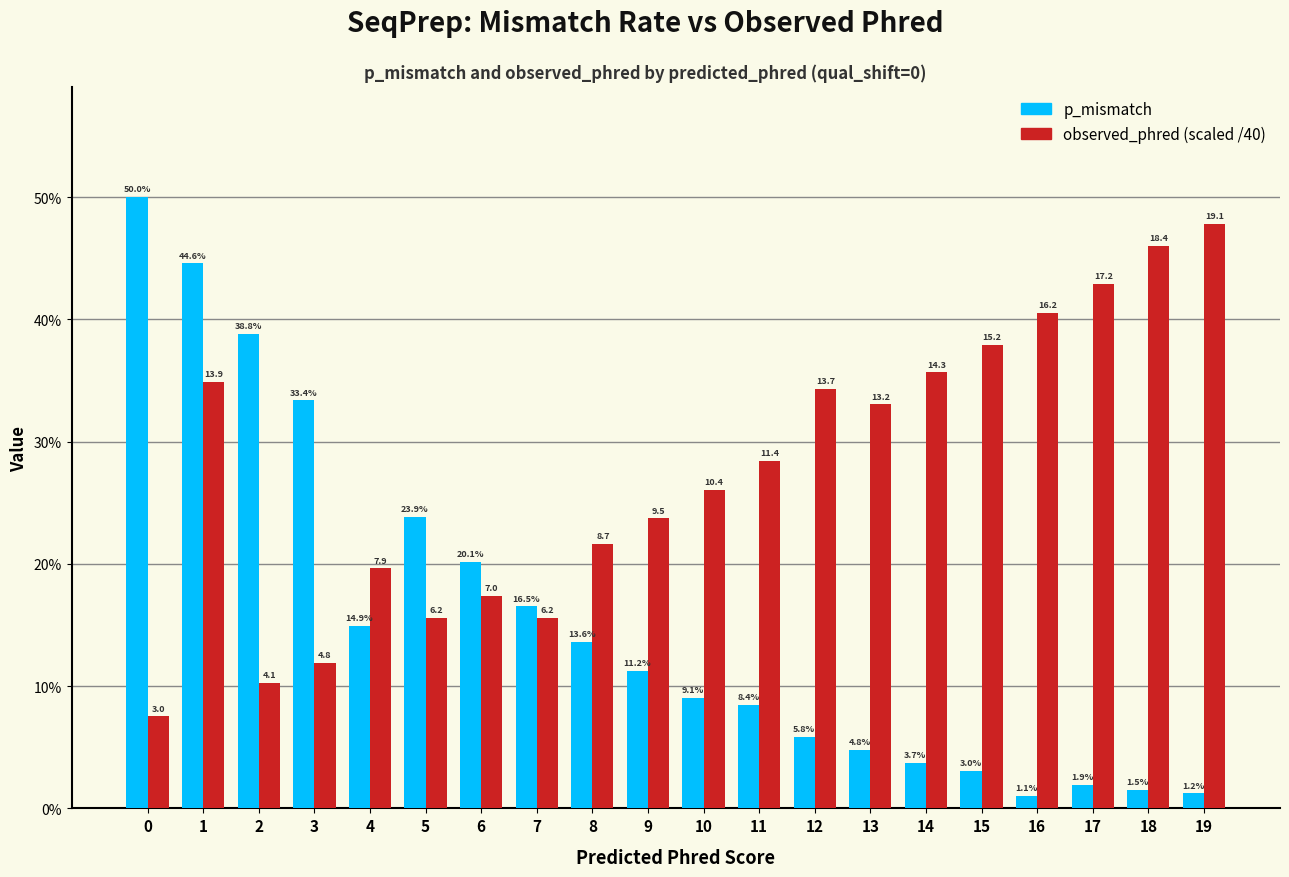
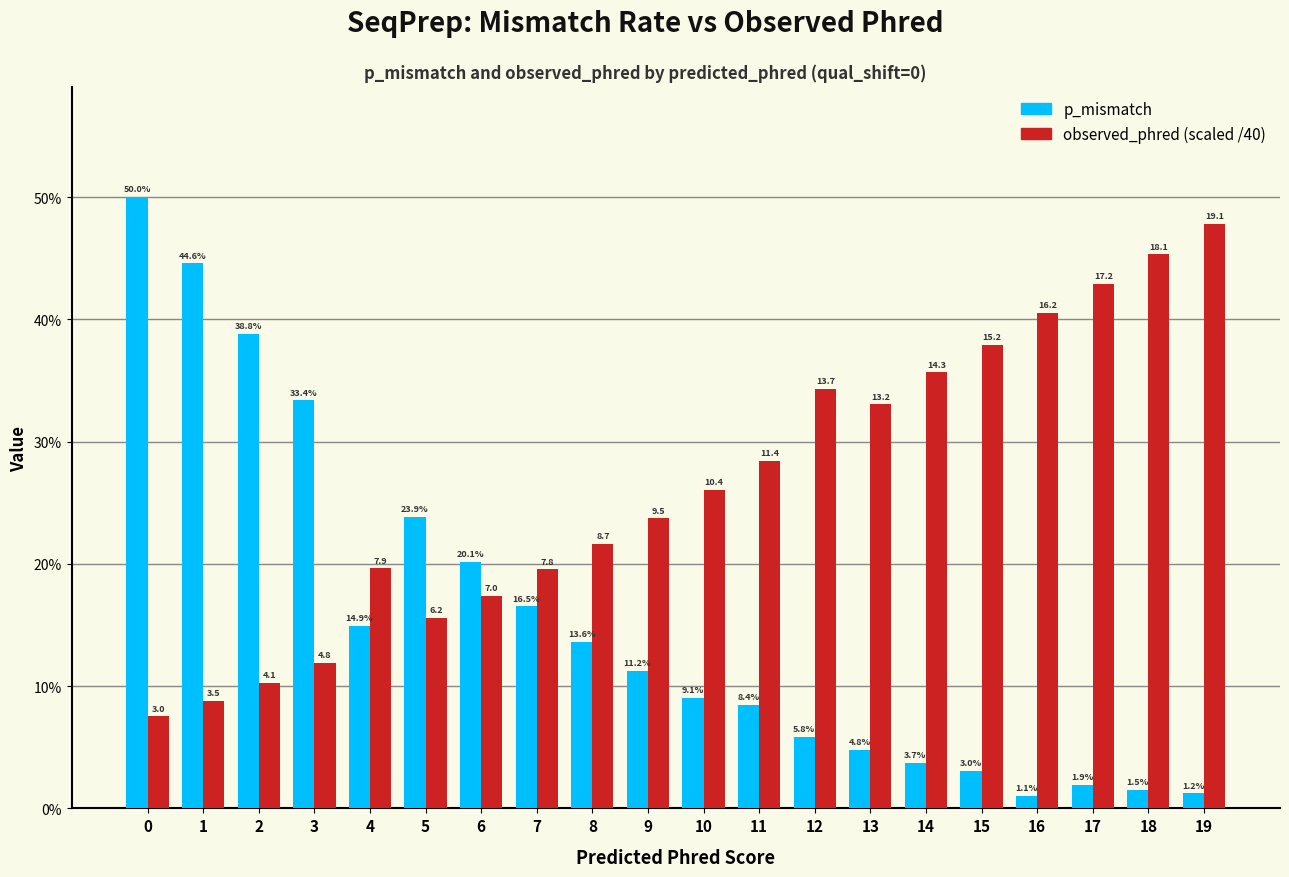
  {
    "p_mismatch": {
      "0": "50.0%",
      "1": "44.6%",
      "2": "38.8%",
      "3": "33.4%",
      "4": "14.9%",
      "5": "23.9%",
      "6": "20.1%",
      "7": "16.5%",
      "8": "13.6%",
      "9": "11.2%",
      "10": "9.1%",
      "11": "8.4%",
      "12": "5.8%",
      "13": "4.8%",
      "14": "3.7%",
      "15": "3.0%",
      "16": "1.1%",
      "17": "1.9%",
      "18": "1.5%",
      "19": "1.2%"
    },
    "observed_phred (scaled /40)": {
-     "1": "13.9",
-     "7": "6.2",
-     "18": "18.4"
+     "1": "3.5",
+     "7": "7.8",
+     "18": "18.1"
    }
  }
